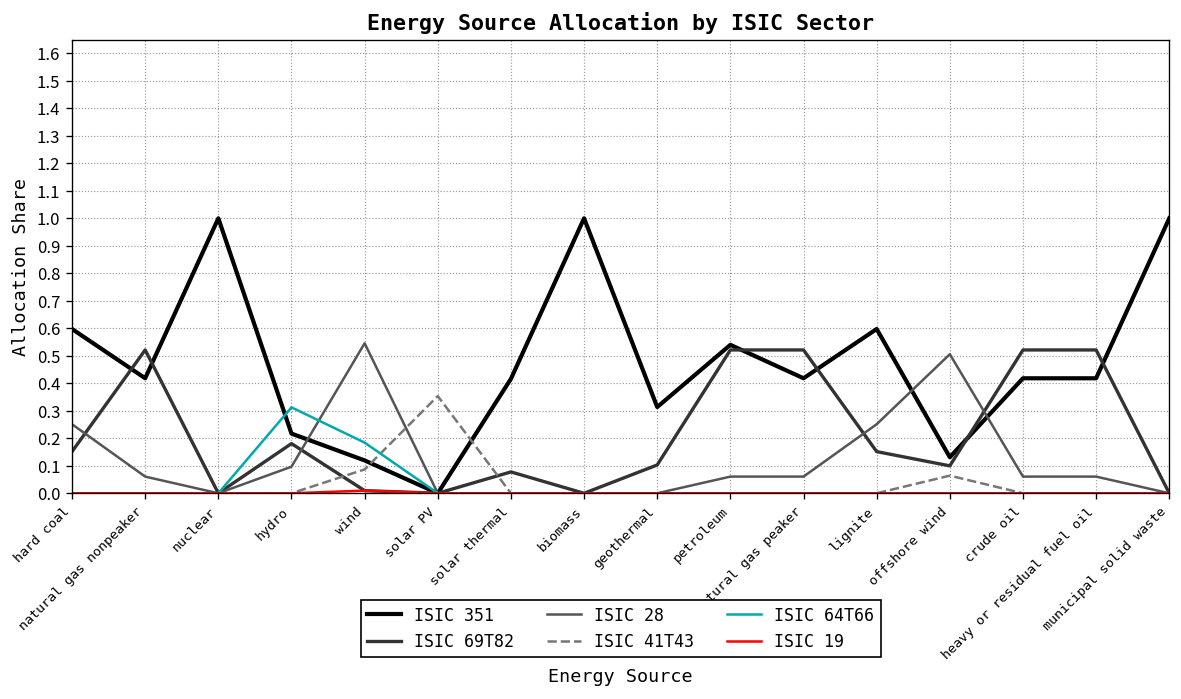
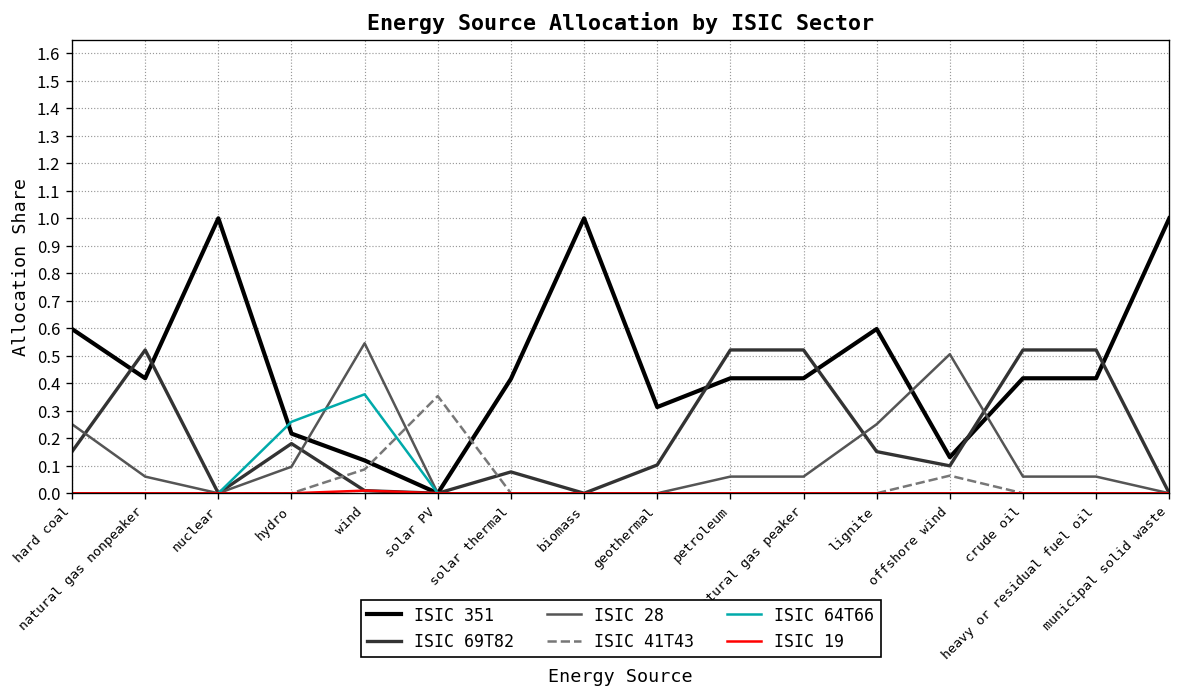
  {
    "ISIC 351": {
      "hard coal": 0.60,
      "natural gas nonpeaker": 0.42,
      "nuclear": 1.00,
      "hydro": 0.22,
      "wind": 0.12,
      "solar thermal": 0.42,
      "biomass": 1.00,
      "geothermal": 0.31,
-     "petroleum": 0.54,
+     "petroleum": 0.42,
      "natural gas peaker": 0.42,
      "lignite": 0.60,
      "offshore wind": 0.13,
      "crude oil": 0.42,
      "heavy or residual fuel oil": 0.42,
      "municipal solid waste": 1.00
    },
    "ISIC 64T66": {
-     "hydro": 0.31,
-     "wind": 0.18
+     "hydro": 0.26,
+     "wind": 0.36
    }
  }
